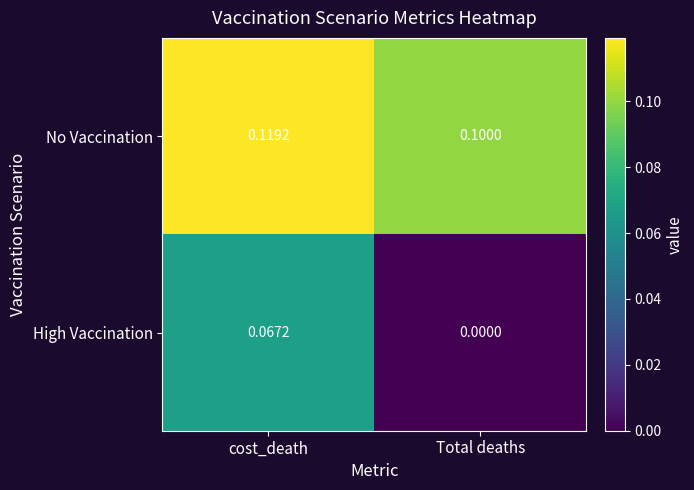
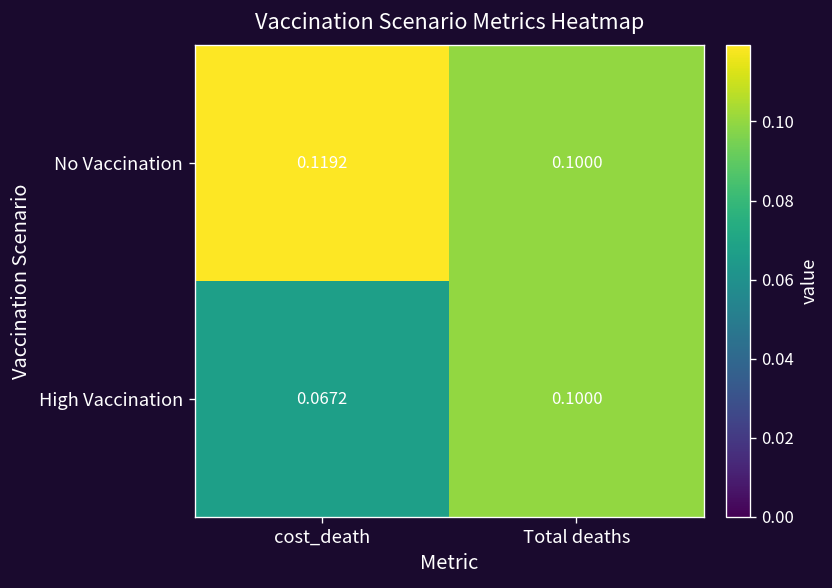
  {
    "No Vaccination": {
      "cost_death": 0.1192,
      "Total deaths": 0.1000
    },
    "High Vaccination": {
      "cost_death": 0.0672,
-     "Total deaths": 0.0000
+     "Total deaths": 0.1000
    }
  }
